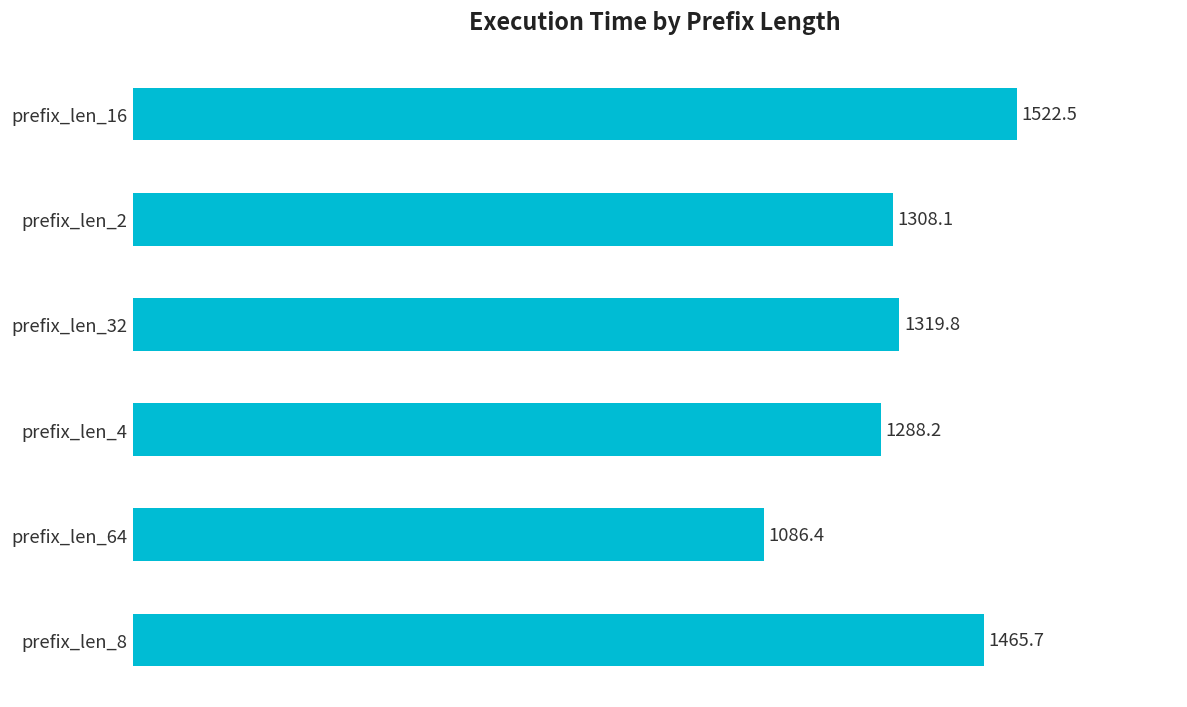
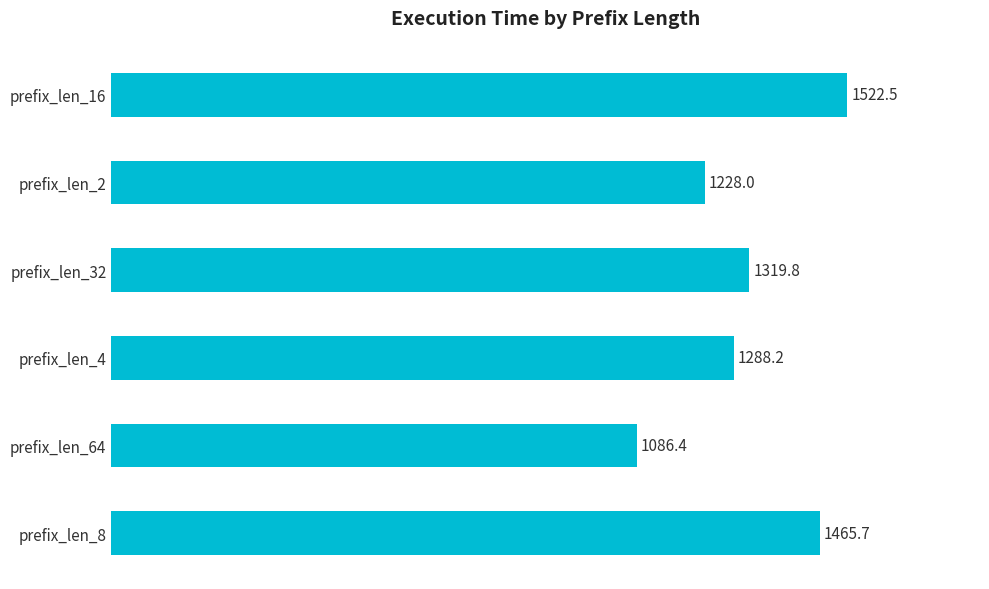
  {
    "prefix_len_16": 1522.5,
-   "prefix_len_2": 1308.1,
+   "prefix_len_2": 1228.0,
    "prefix_len_32": 1319.8,
    "prefix_len_4": 1288.2,
    "prefix_len_64": 1086.4,
    "prefix_len_8": 1465.7
  }
